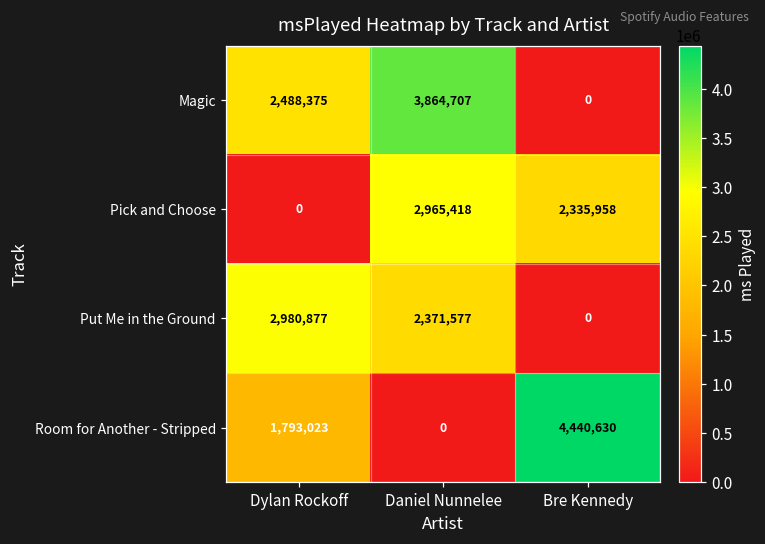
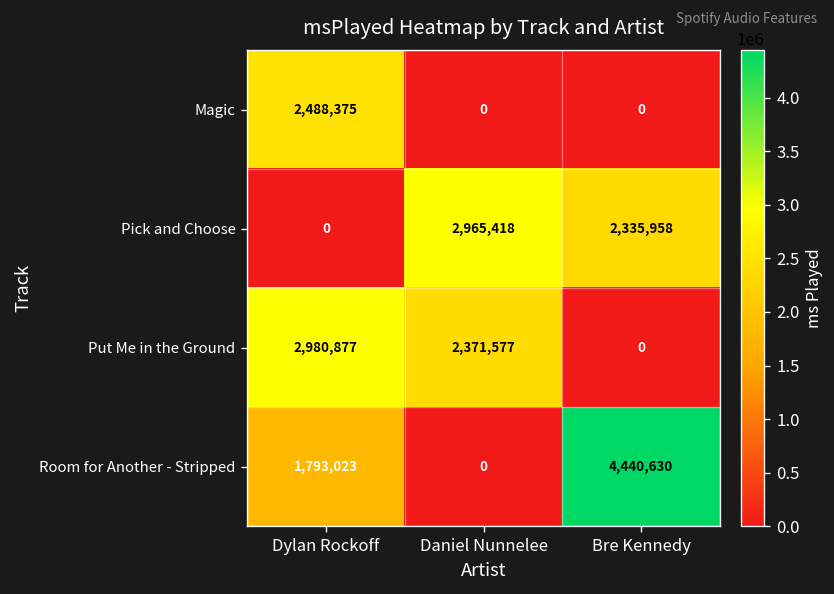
  {
    "Magic": {
      "Dylan Rockoff": "2,488,375",
-     "Daniel Nunnelee": "3,864,707",
+     "Daniel Nunnelee": "0",
      "Bre Kennedy": "0"
    },
    "Pick and Choose": {
      "Dylan Rockoff": "0",
      "Daniel Nunnelee": "2,965,418",
      "Bre Kennedy": "2,335,958"
    },
    "Put Me in the Ground": {
      "Dylan Rockoff": "2,980,877",
      "Daniel Nunnelee": "2,371,577",
      "Bre Kennedy": "0"
    },
    "Room for Another - Stripped": {
      "Dylan Rockoff": "1,793,023",
      "Daniel Nunnelee": "0",
      "Bre Kennedy": "4,440,630"
    }
  }
